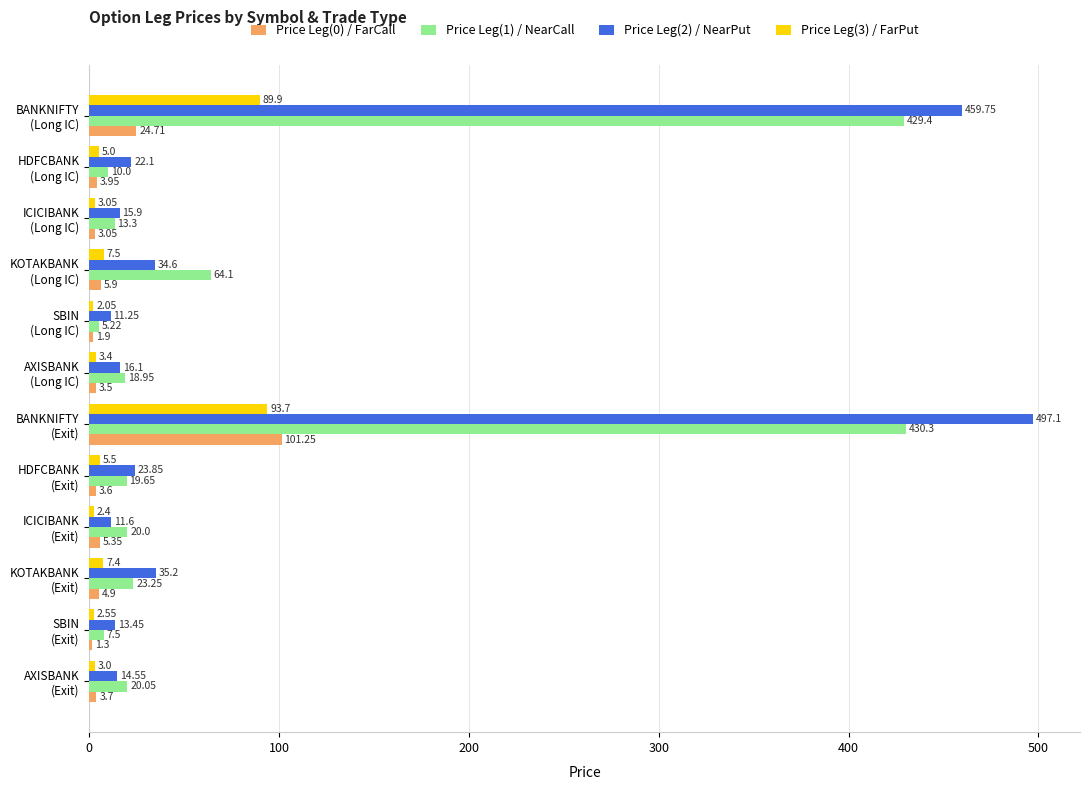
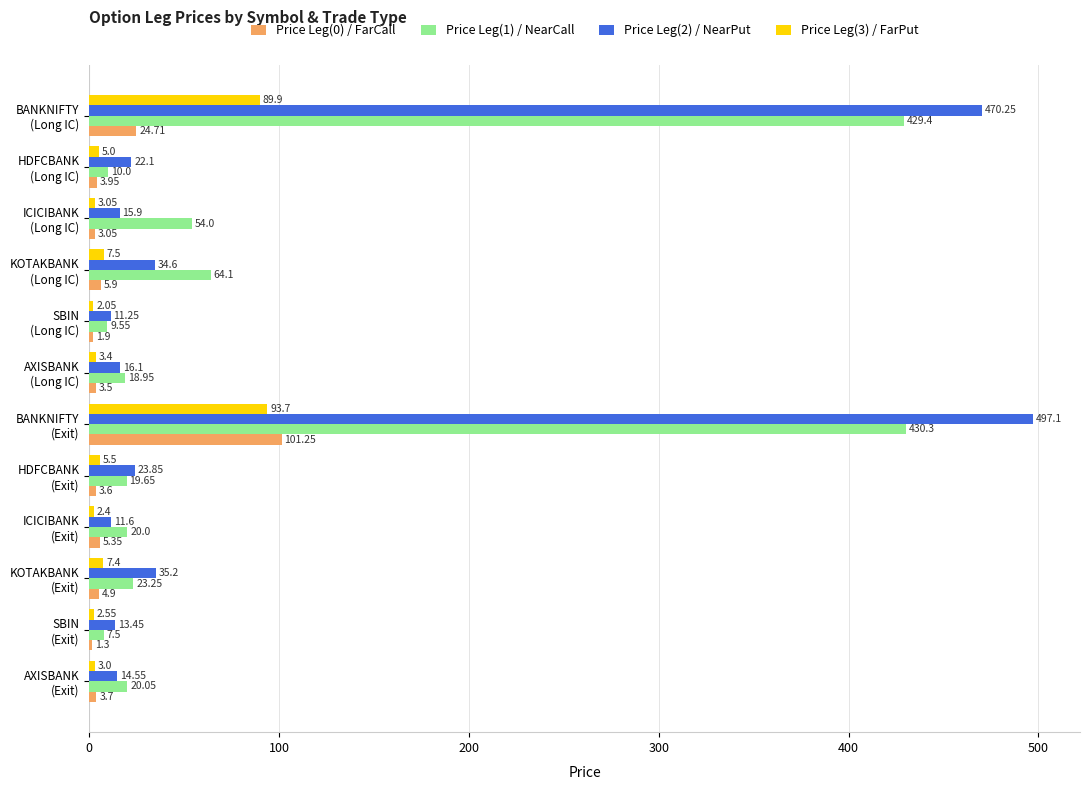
  {
    "Price Leg(0) / FarCall": {
      "BANKNIFTY (Long IC)": 24.71,
      "HDFCBANK (Long IC)": 3.95,
      "ICICIBANK (Long IC)": 3.05,
      "KOTAKBANK (Long IC)": 5.9,
      "SBIN (Long IC)": 1.9,
      "AXISBANK (Long IC)": 3.5,
      "BANKNIFTY (Exit)": 101.25,
      "HDFCBANK (Exit)": 3.6,
      "ICICIBANK (Exit)": 5.35,
      "KOTAKBANK (Exit)": 4.9,
      "SBIN (Exit)": 1.3,
      "AXISBANK (Exit)": 3.7
    },
    "Price Leg(1) / NearCall": {
      "BANKNIFTY (Long IC)": 429.4,
      "HDFCBANK (Long IC)": 10.0,
-     "ICICIBANK (Long IC)": 13.3,
+     "ICICIBANK (Long IC)": 54.0,
      "KOTAKBANK (Long IC)": 64.1,
-     "SBIN (Long IC)": 5.22,
+     "SBIN (Long IC)": 9.55,
      "AXISBANK (Long IC)": 18.95,
      "BANKNIFTY (Exit)": 430.3,
      "HDFCBANK (Exit)": 19.65,
      "ICICIBANK (Exit)": 20.0,
      "KOTAKBANK (Exit)": 23.25,
      "SBIN (Exit)": 7.5,
      "AXISBANK (Exit)": 20.05
    },
    "Price Leg(2) / NearPut": {
-     "BANKNIFTY (Long IC)": 459.75,
+     "BANKNIFTY (Long IC)": 470.25,
      "HDFCBANK (Long IC)": 22.1,
      "ICICIBANK (Long IC)": 15.9,
      "KOTAKBANK (Long IC)": 34.6,
      "SBIN (Long IC)": 11.25,
      "AXISBANK (Long IC)": 16.1,
      "BANKNIFTY (Exit)": 497.1,
      "HDFCBANK (Exit)": 23.85,
      "ICICIBANK (Exit)": 11.6,
      "KOTAKBANK (Exit)": 35.2,
      "SBIN (Exit)": 13.45,
      "AXISBANK (Exit)": 14.55
    },
    "Price Leg(3) / FarPut": {
      "BANKNIFTY (Long IC)": 89.9,
      "HDFCBANK (Long IC)": 5.0,
      "ICICIBANK (Long IC)": 3.05,
      "KOTAKBANK (Long IC)": 7.5,
      "SBIN (Long IC)": 2.05,
      "AXISBANK (Long IC)": 3.4,
      "BANKNIFTY (Exit)": 93.7,
      "HDFCBANK (Exit)": 5.5,
      "ICICIBANK (Exit)": 2.4,
      "KOTAKBANK (Exit)": 7.4,
      "SBIN (Exit)": 2.55,
      "AXISBANK (Exit)": 3.0
    }
  }
